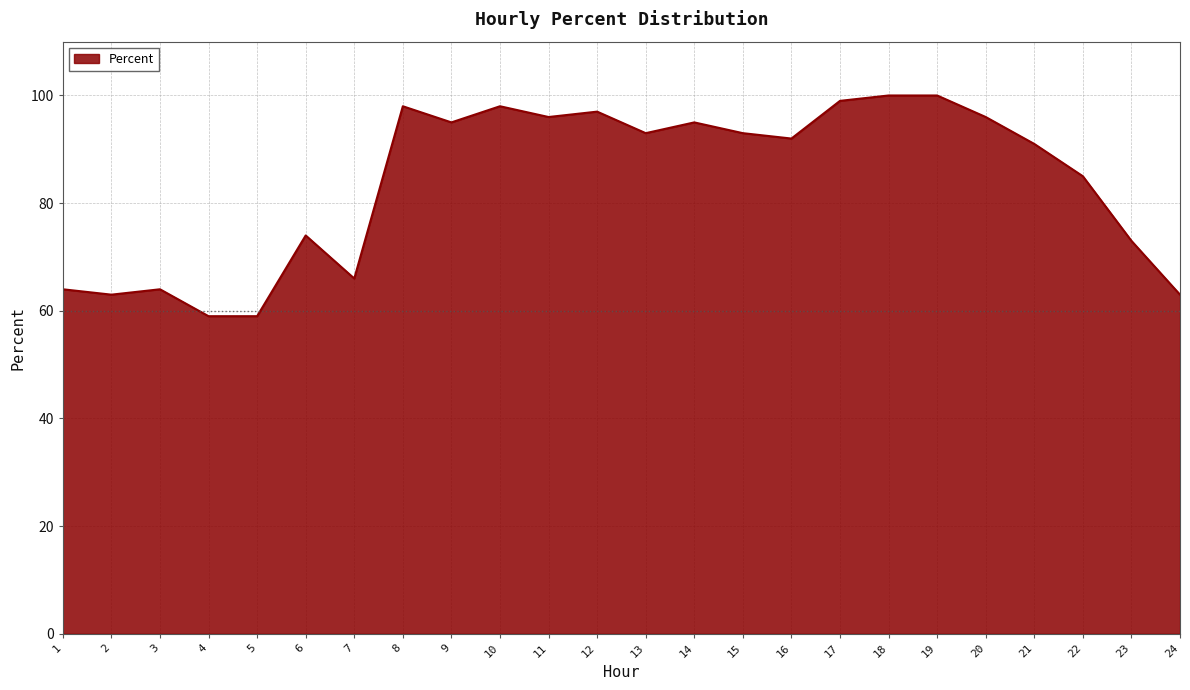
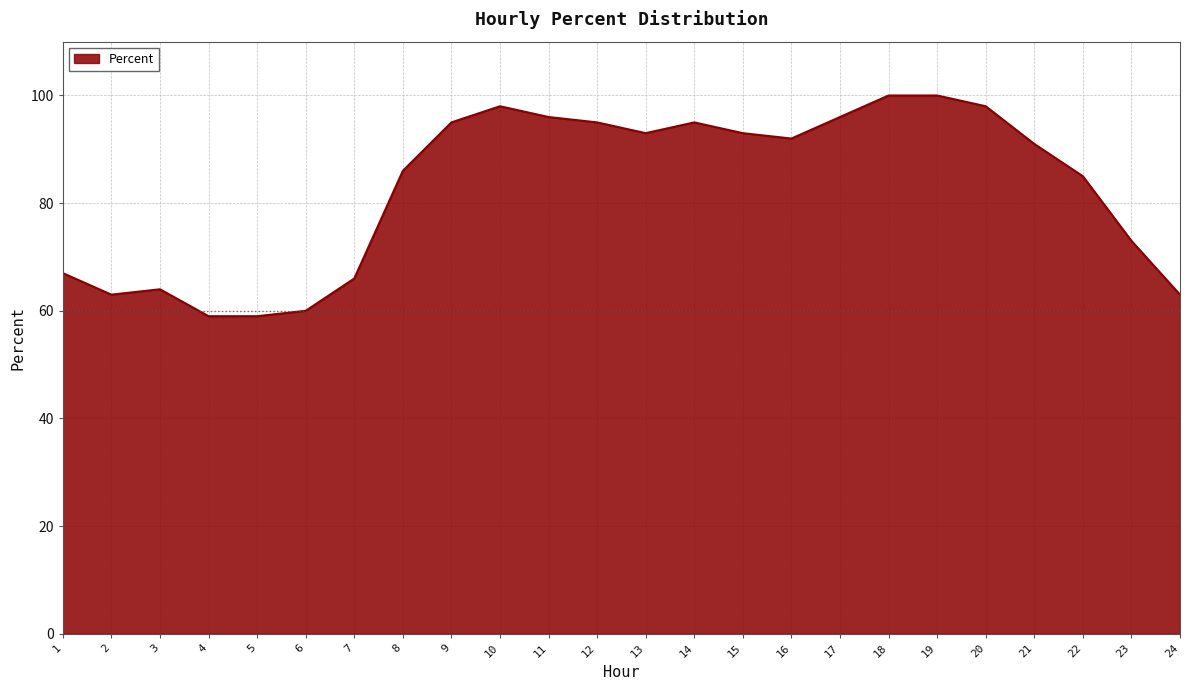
  {
-   "1": 64,
+   "1": 67,
    "2": 63,
    "3": 64,
    "4": 59,
    "5": 59,
-   "6": 74,
+   "6": 60,
    "7": 66,
-   "8": 98,
+   "8": 86,
    "9": 95,
    "10": 98,
    "11": 96,
-   "12": 97,
+   "12": 95,
    "13": 93,
    "14": 95,
    "15": 93,
    "16": 92,
-   "17": 99,
+   "17": 96,
    "18": 100,
    "19": 100,
-   "20": 96,
+   "20": 98,
    "21": 91,
    "22": 85,
    "23": 73,
    "24": 63
  }
